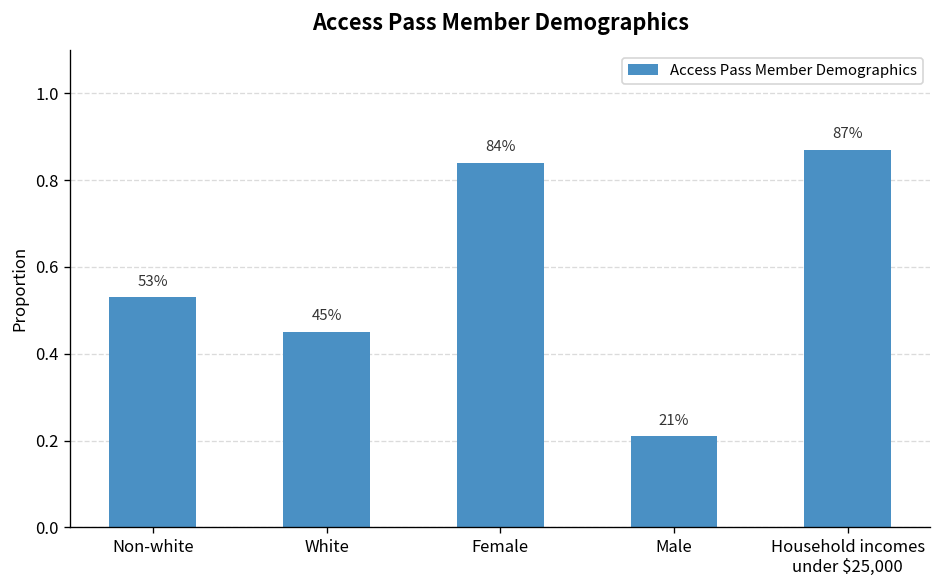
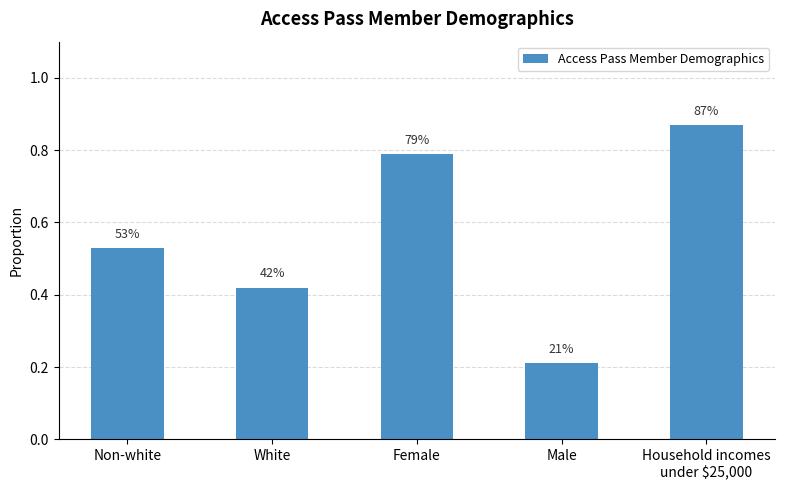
  {
    "Non-white": "53%",
-   "White": "45%",
-   "Female": "84%",
+   "White": "42%",
+   "Female": "79%",
    "Male": "21%",
    "Household incomes under $25,000": "87%"
  }
